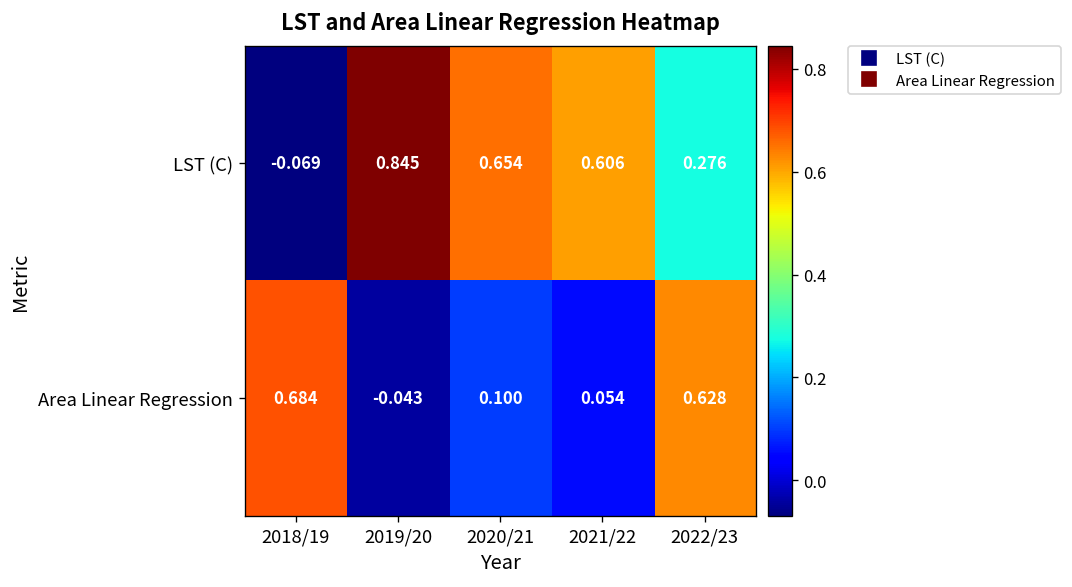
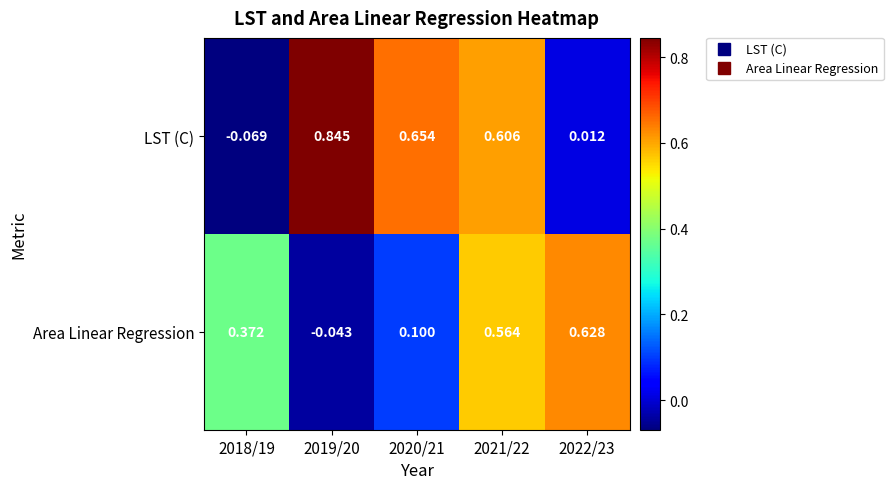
  {
    "LST (C)": {
      "2018/19": -0.069,
      "2019/20": 0.845,
      "2020/21": 0.654,
      "2021/22": 0.606,
-     "2022/23": 0.276
+     "2022/23": 0.012
    },
    "Area Linear Regression": {
-     "2018/19": 0.684,
+     "2018/19": 0.372,
      "2019/20": -0.043,
      "2020/21": 0.100,
-     "2021/22": 0.054,
+     "2021/22": 0.564,
      "2022/23": 0.628
    }
  }
